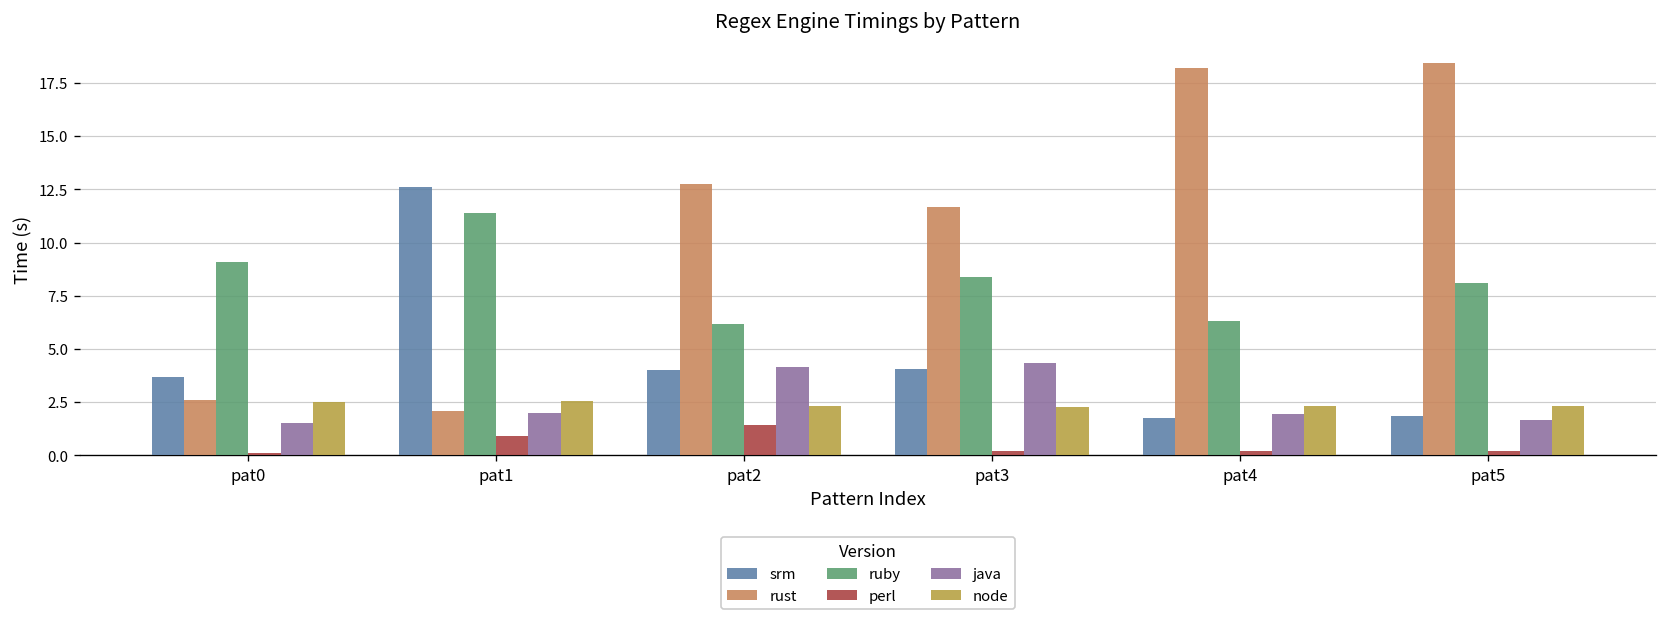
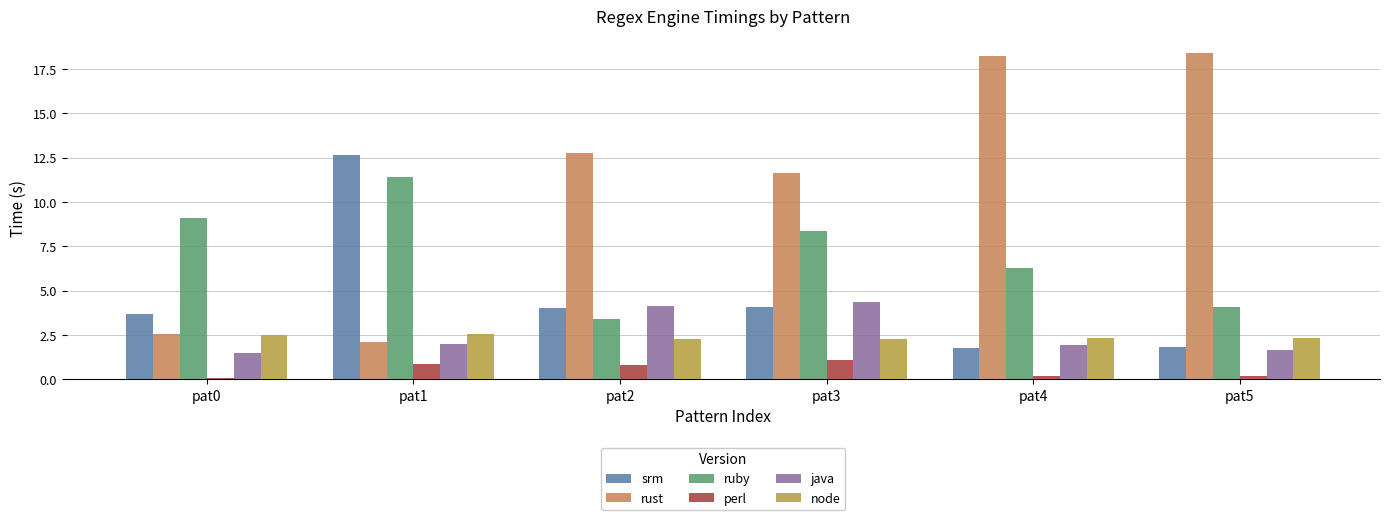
  {
    "ruby": {
      "pat0": 9.1,
      "pat1": 11.4,
-     "pat2": 6.2,
+     "pat2": 3.4,
      "pat3": 8.4,
      "pat4": 6.3,
-     "pat5": 8.1
+     "pat5": 4.1
    },
    "perl": {
      "pat1": 0.9,
-     "pat2": 1.4,
-     "pat3": 0.2,
+     "pat2": 0.8,
+     "pat3": 1.1,
      "pat4": 0.2,
      "pat5": 0.2
    }
  }
